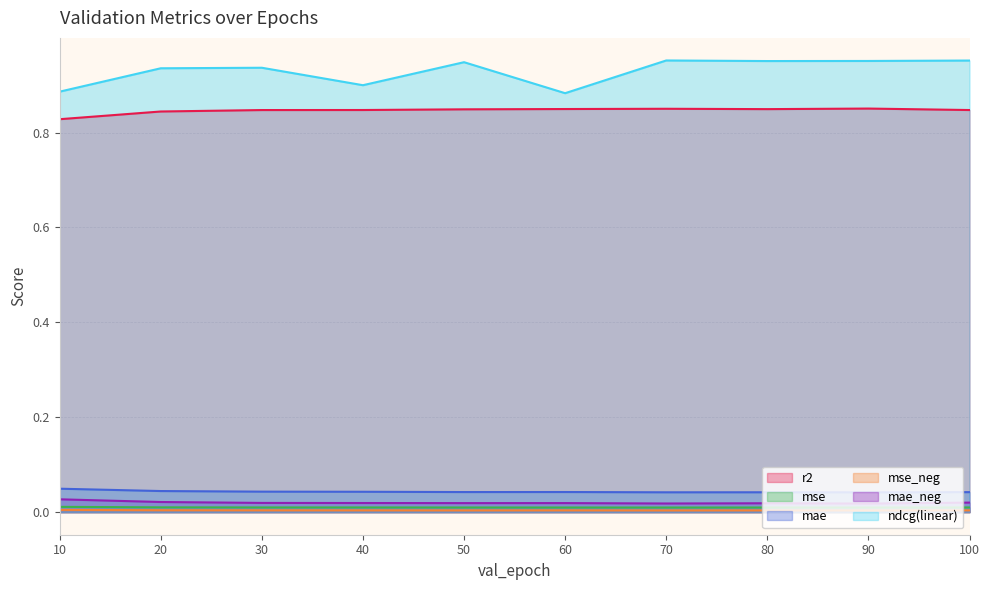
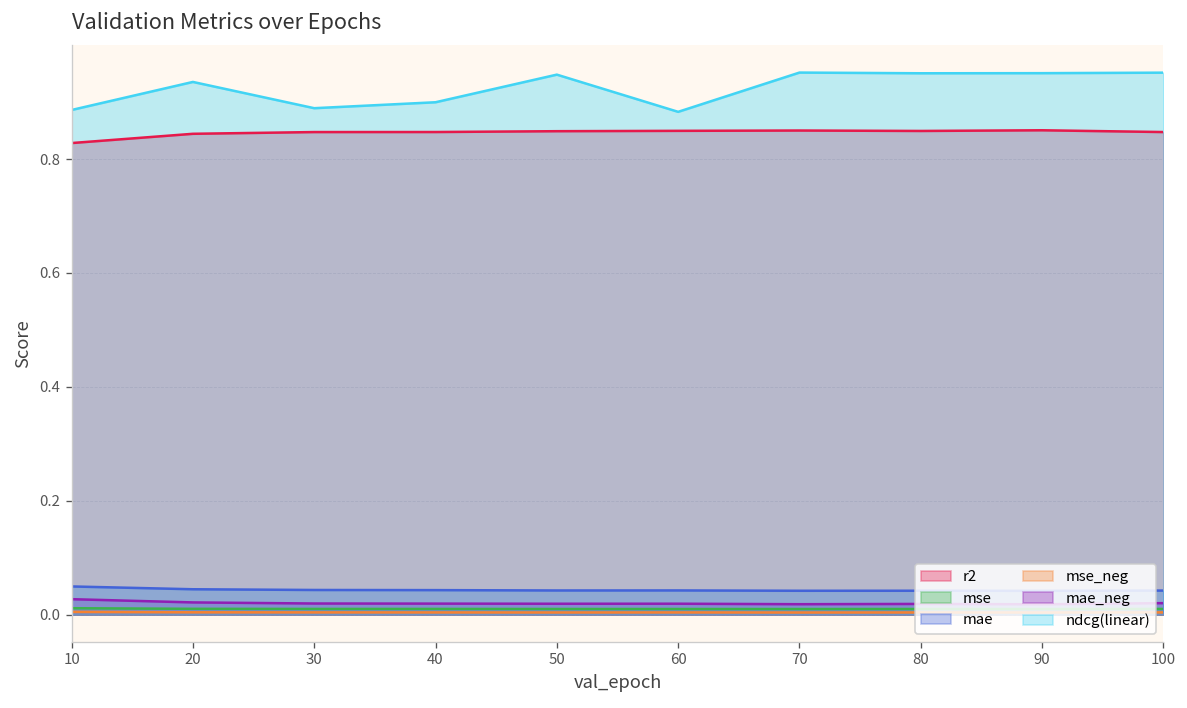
  {
    "mse": {
      "10": 0.01,
      "20": 0.01,
      "30": 0.01,
      "40": 0.01,
      "50": 0.01,
      "60": 0.01,
      "70": 0.01,
      "100": 0.01
    },
    "ndcg(linear)": {
      "10": 0.89,
      "20": 0.94,
-     "30": 0.94,
+     "30": 0.89,
      "40": 0.90,
      "50": 0.95,
      "60": 0.88,
      "70": 0.95,
      "80": 0.95,
      "90": 0.95,
      "100": 0.95
    }
  }
